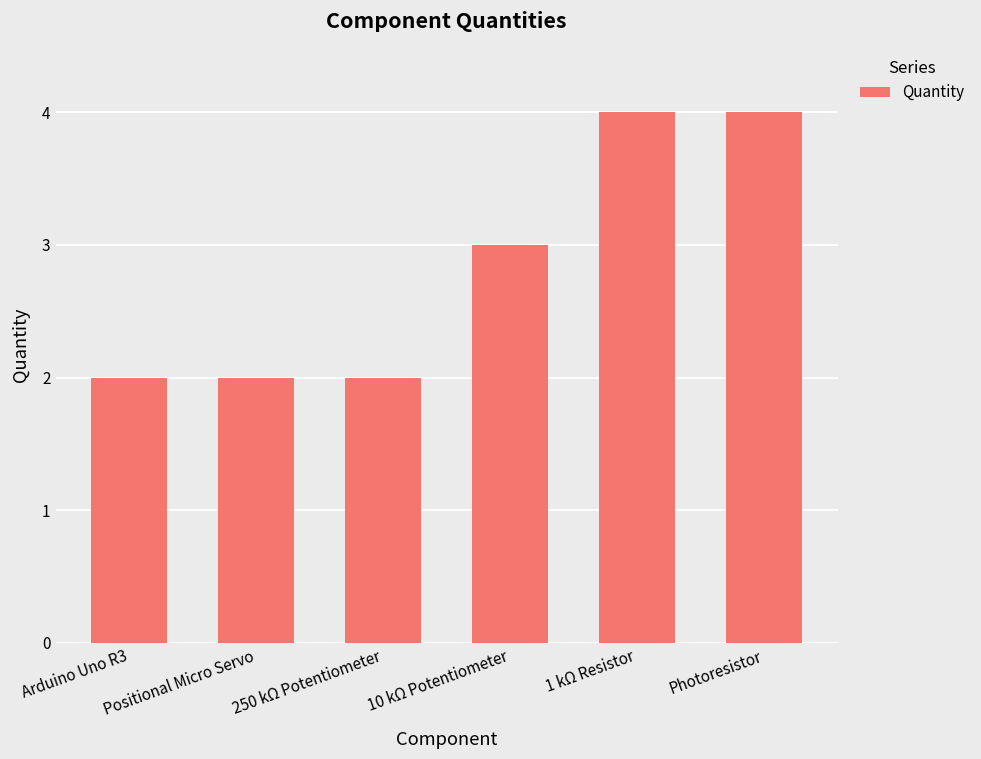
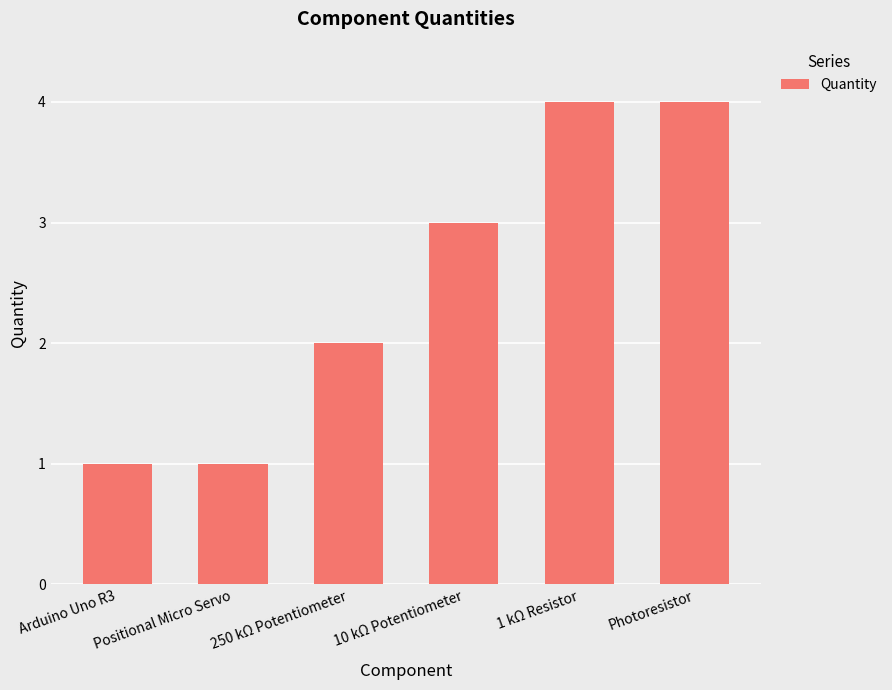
  {
-   "Arduino Uno R3": 2,
-   "Positional Micro Servo": 2,
+   "Arduino Uno R3": 1,
+   "Positional Micro Servo": 1,
    "250 kΩ Potentiometer": 2,
    "10 kΩ Potentiometer": 3,
    "1 kΩ Resistor": 4,
    "Photoresistor": 4
  }
